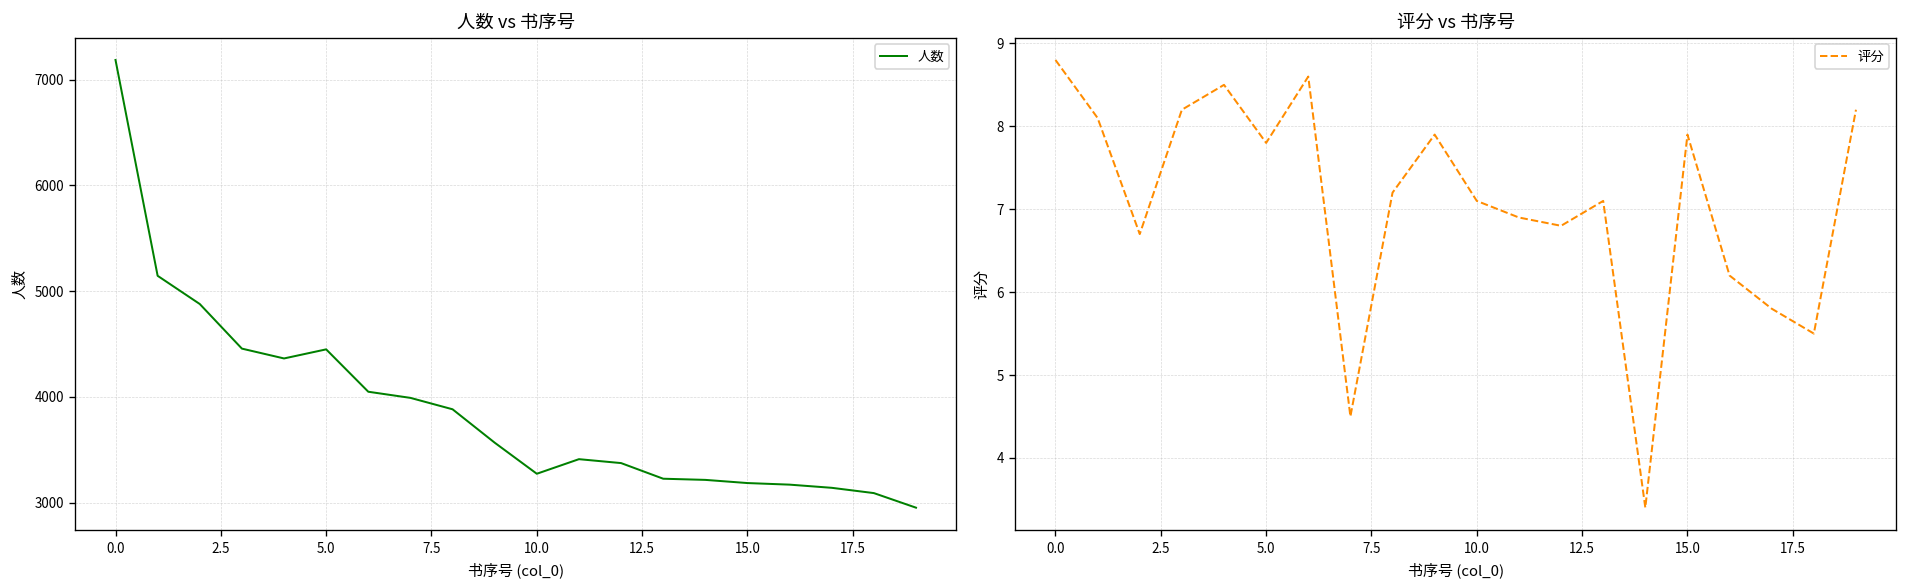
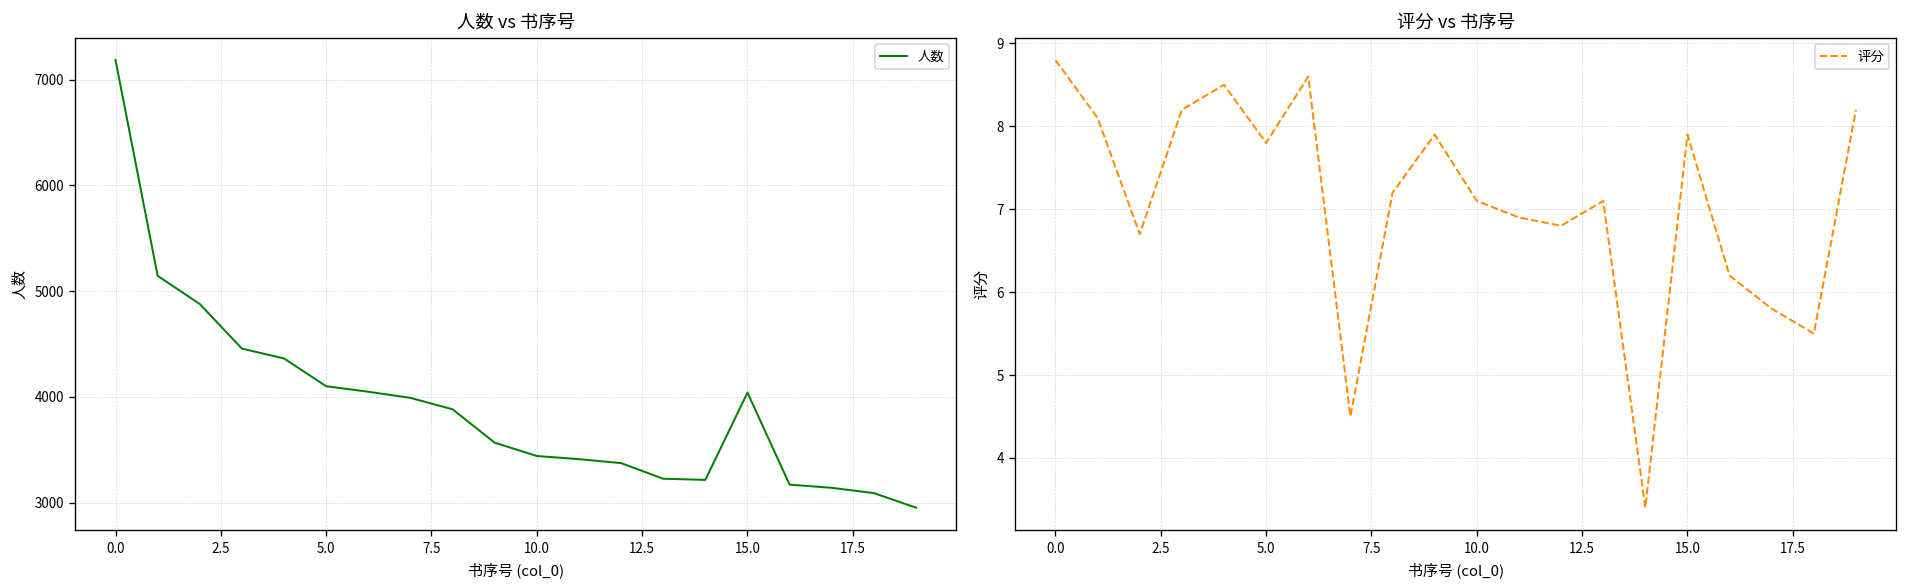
  {
    "人数 vs 书序号": {
      "0.0": 7200,
-     "5.0": 4400,
-     "10.0": 3300,
-     "15.0": 3200
+     "5.0": 4100,
+     "10.0": 3400,
+     "15.0": 4000
    },
    "评分 vs 书序号": {
      "0.0": 8.8,
      "5.0": 7.8,
      "10.0": 7.1,
      "15.0": 7.9
    }
  }
